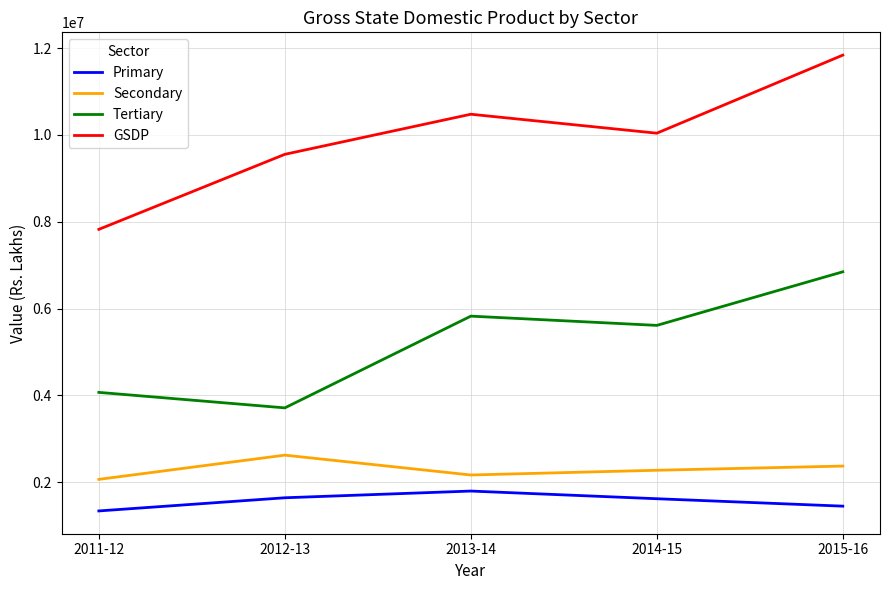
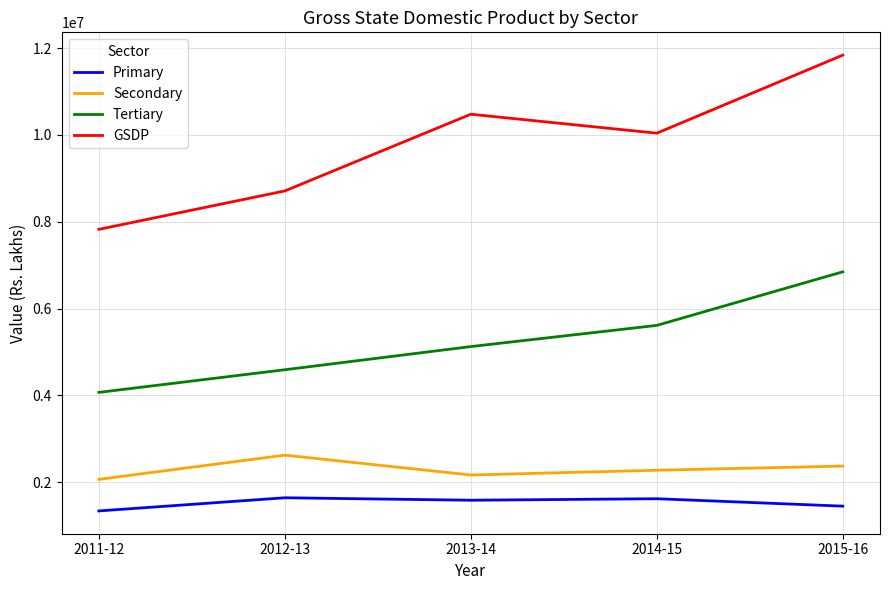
  {
    "Primary": {
      "2011-12": 1300000,
      "2012-13": 1600000,
-     "2013-14": 1800000,
+     "2013-14": 1600000,
      "2014-15": 1600000,
      "2015-16": 1400000
    },
    "Secondary": {
      "2011-12": 2100000,
      "2012-13": 2600000,
      "2013-14": 2200000,
      "2014-15": 2300000,
      "2015-16": 2400000
    },
    "Tertiary": {
      "2011-12": 4100000,
-     "2012-13": 3700000,
-     "2013-14": 5800000,
+     "2012-13": 4600000,
+     "2013-14": 5100000,
      "2014-15": 5600000,
      "2015-16": 6800000
    },
    "GSDP": {
      "2011-12": 7800000,
-     "2012-13": 9600000,
+     "2012-13": 8700000,
      "2013-14": 10500000,
      "2014-15": 10000000,
      "2015-16": 11800000
    }
  }
